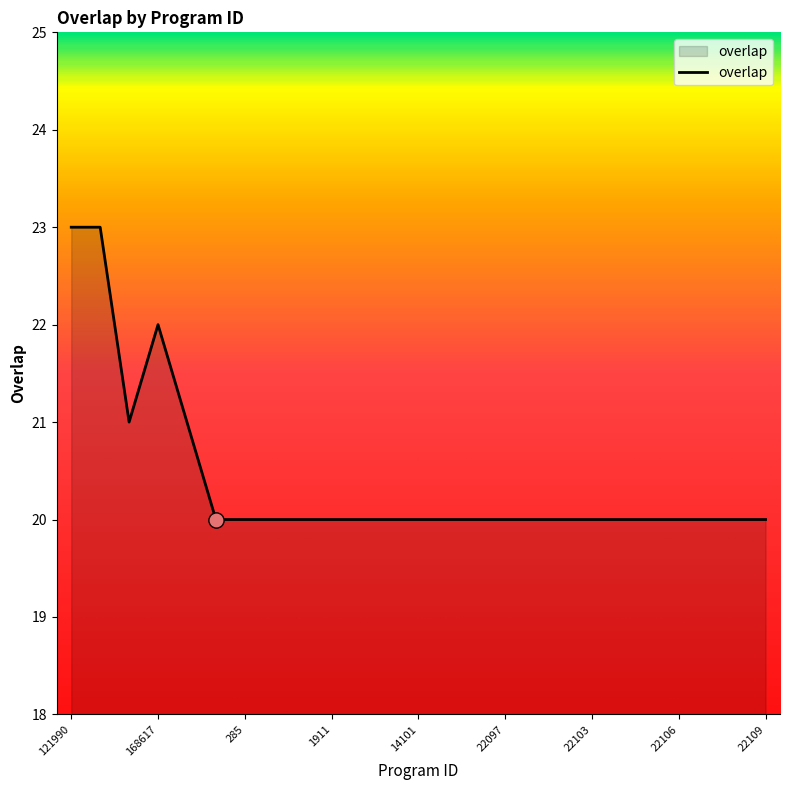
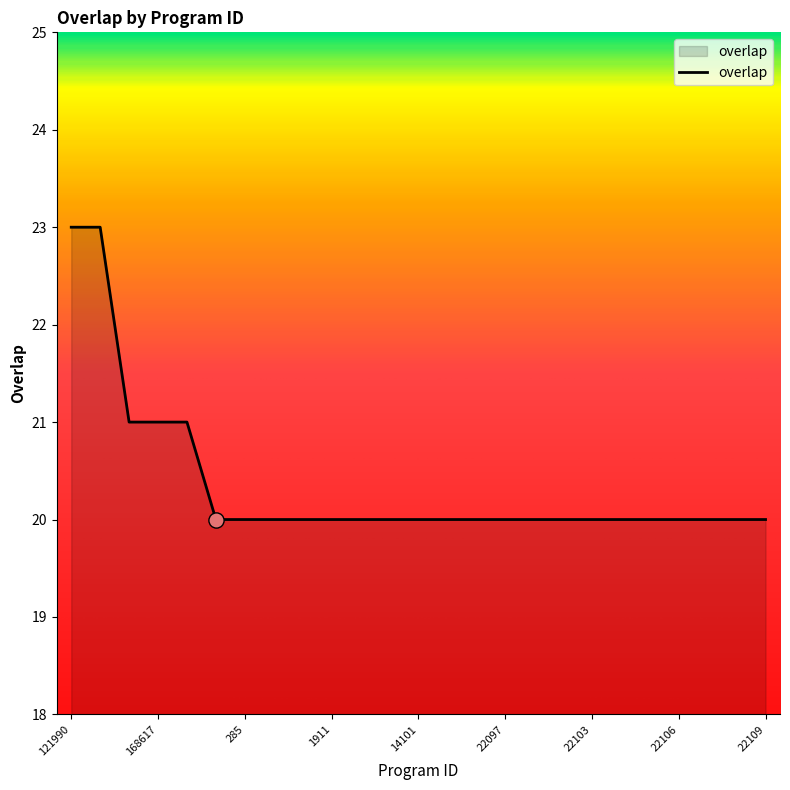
  {
    "overlap": {
      "121990": 23,
-     "168617": 22,
+     "168617": 21,
      "285": 20,
      "1911": 20,
      "14101": 20,
      "22097": 20,
      "22103": 20,
      "22106": 20,
      "22109": 20
    }
  }
